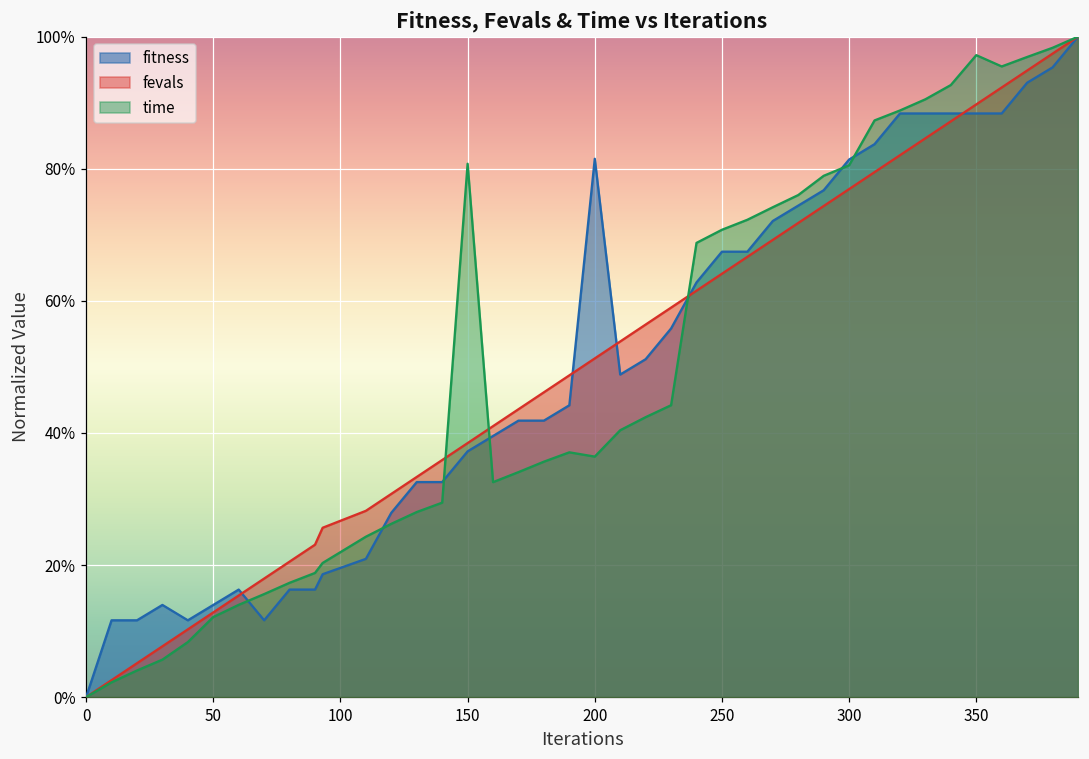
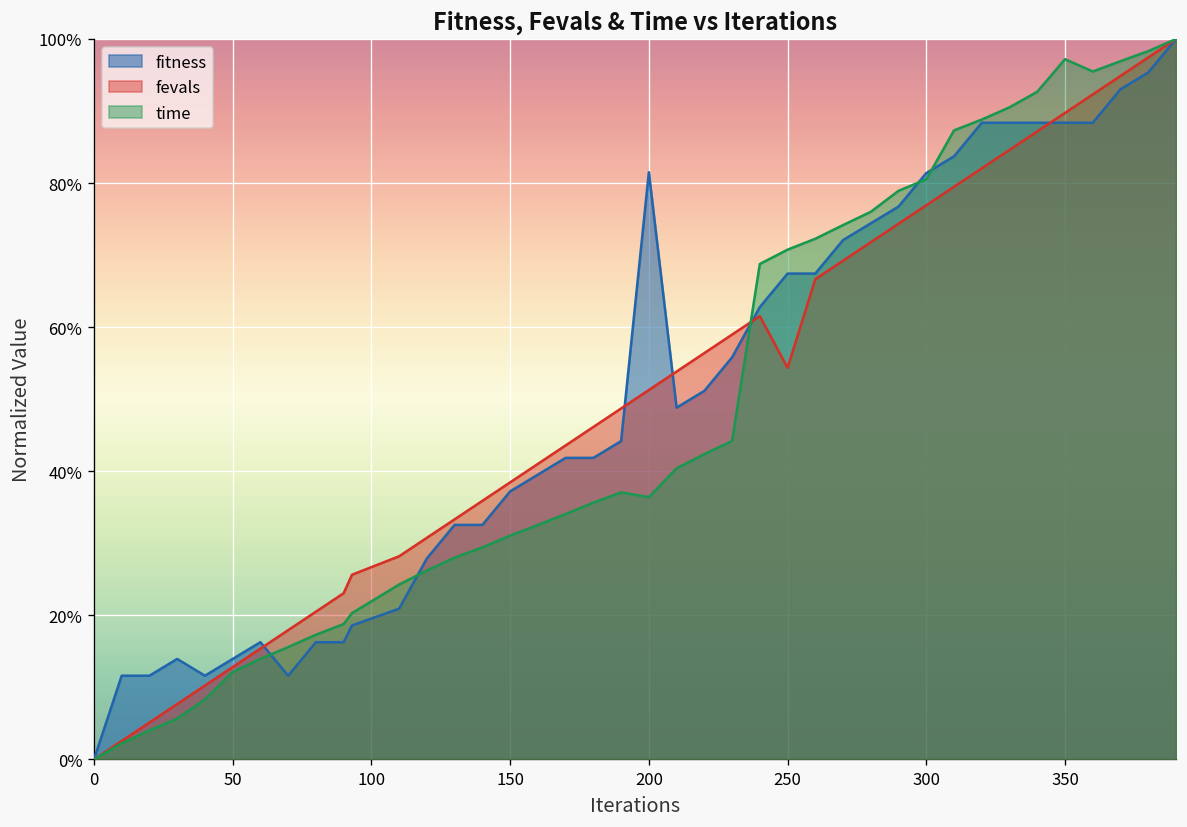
  {
    "fitness": {
      "50": "14%",
      "150": "37%",
      "200": "82%",
      "250": "67%",
      "300": "81%",
      "350": "88%"
    },
    "fevals": {
      "50": "13%",
      "150": "38%",
      "200": "51%",
-     "250": "64%",
+     "250": "54%",
      "300": "77%",
      "350": "90%"
    },
    "time": {
      "50": "12%",
-     "150": "81%",
+     "150": "31%",
      "200": "36%",
      "250": "71%",
      "300": "81%",
      "350": "97%"
    }
  }
